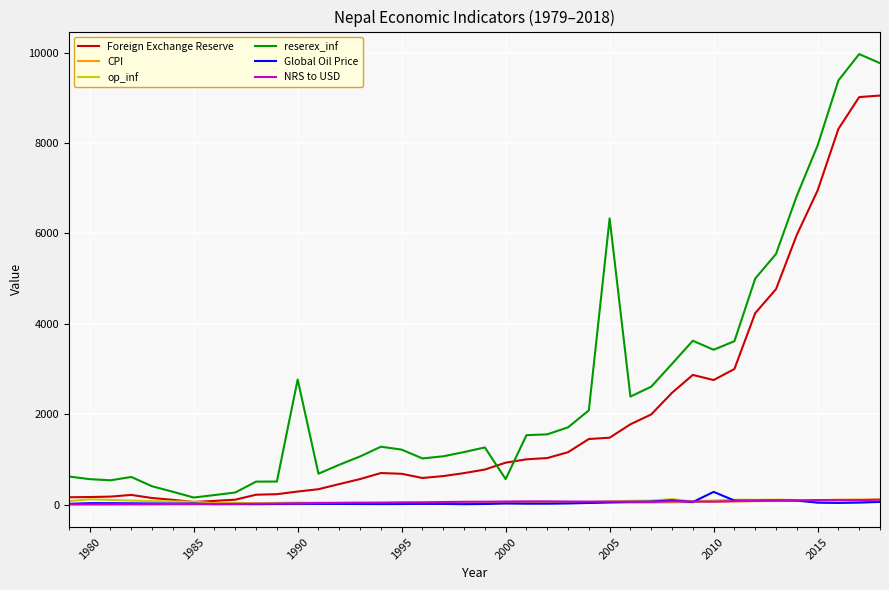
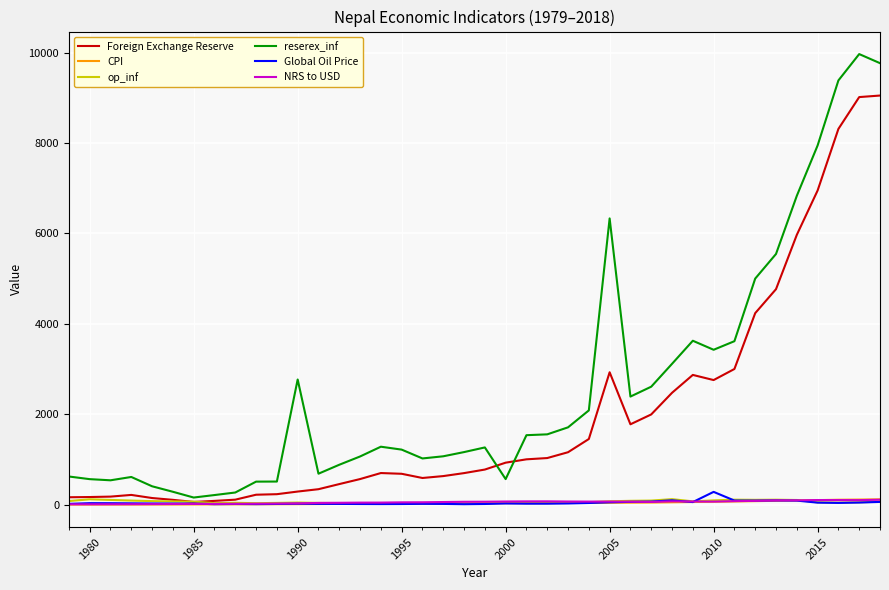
  {
    "Foreign Exchange Reserve": {
      "1990": 300,
      "1995": 700,
      "2000": 900,
-     "2005": 1500,
+     "2005": 2900,
      "2010": 2800,
      "2015": 6900
    },
    "reserex_inf": {
      "1980": 600,
      "1985": 200,
      "1990": 2800,
      "1995": 1200,
      "2000": 600,
      "2005": 6300,
      "2010": 3400,
      "2015": 7900
    },
    "Global Oil Price": {
      "2010": 300
    }
  }
